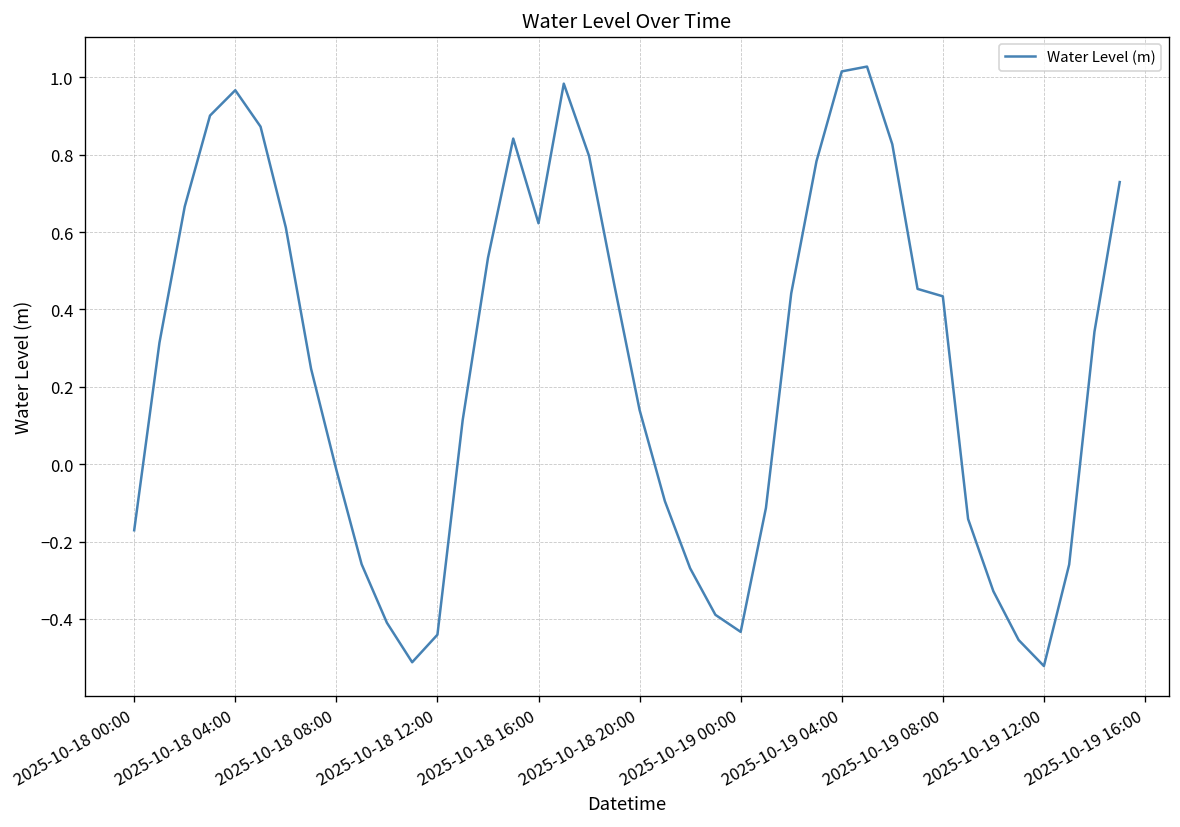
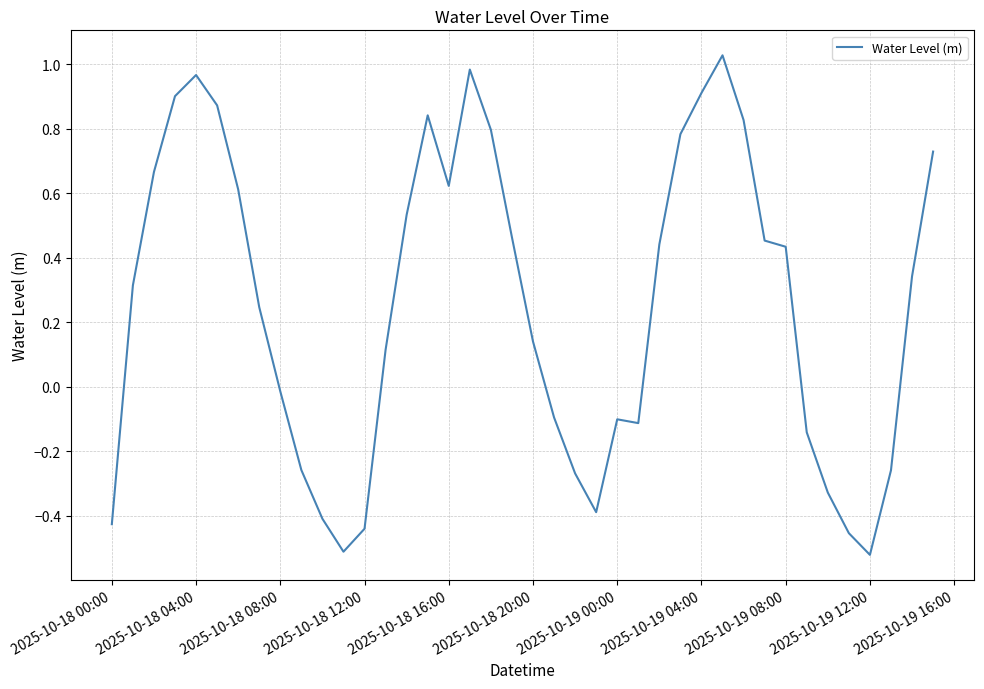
  {
-   "2025-10-18 00:00": -0.17,
+   "2025-10-18 00:00": -0.43,
    "2025-10-18 04:00": 0.97,
    "2025-10-18 08:00": -0.01,
    "2025-10-18 12:00": -0.44,
    "2025-10-18 16:00": 0.62,
    "2025-10-18 20:00": 0.14,
-   "2025-10-19 00:00": -0.43,
-   "2025-10-19 04:00": 1.02,
+   "2025-10-19 00:00": -0.10,
+   "2025-10-19 04:00": 0.91,
    "2025-10-19 08:00": 0.43,
    "2025-10-19 12:00": -0.52
  }
